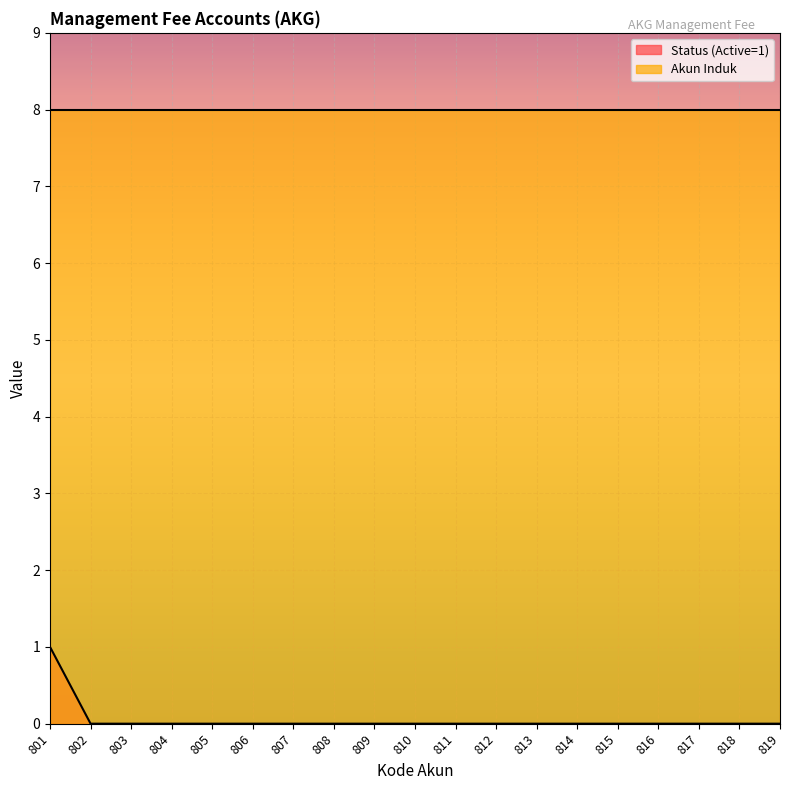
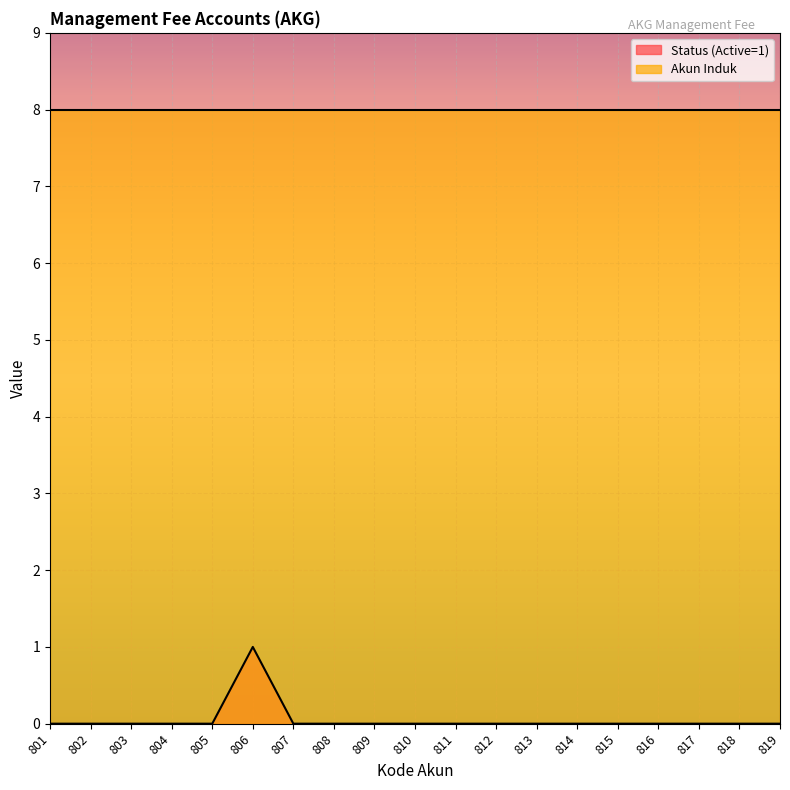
  {
    "Status (Active=1)": {
-     "801": 1,
+     "801": 0,
      "802": 0,
      "803": 0,
      "804": 0,
      "805": 0,
-     "806": 0,
+     "806": 1,
      "807": 0,
      "808": 0,
      "809": 0,
      "810": 0,
      "811": 0,
      "812": 0,
      "813": 0,
      "814": 0,
      "815": 0,
      "816": 0,
      "817": 0,
      "818": 0,
      "819": 0
    },
    "Akun Induk": {
      "801": 8,
      "802": 8,
      "803": 8,
      "804": 8,
      "805": 8,
      "806": 8,
      "807": 8,
      "808": 8,
      "809": 8,
      "810": 8,
      "811": 8,
      "812": 8,
      "813": 8,
      "814": 8,
      "815": 8,
      "816": 8,
      "817": 8,
      "818": 8,
      "819": 8
    }
  }
